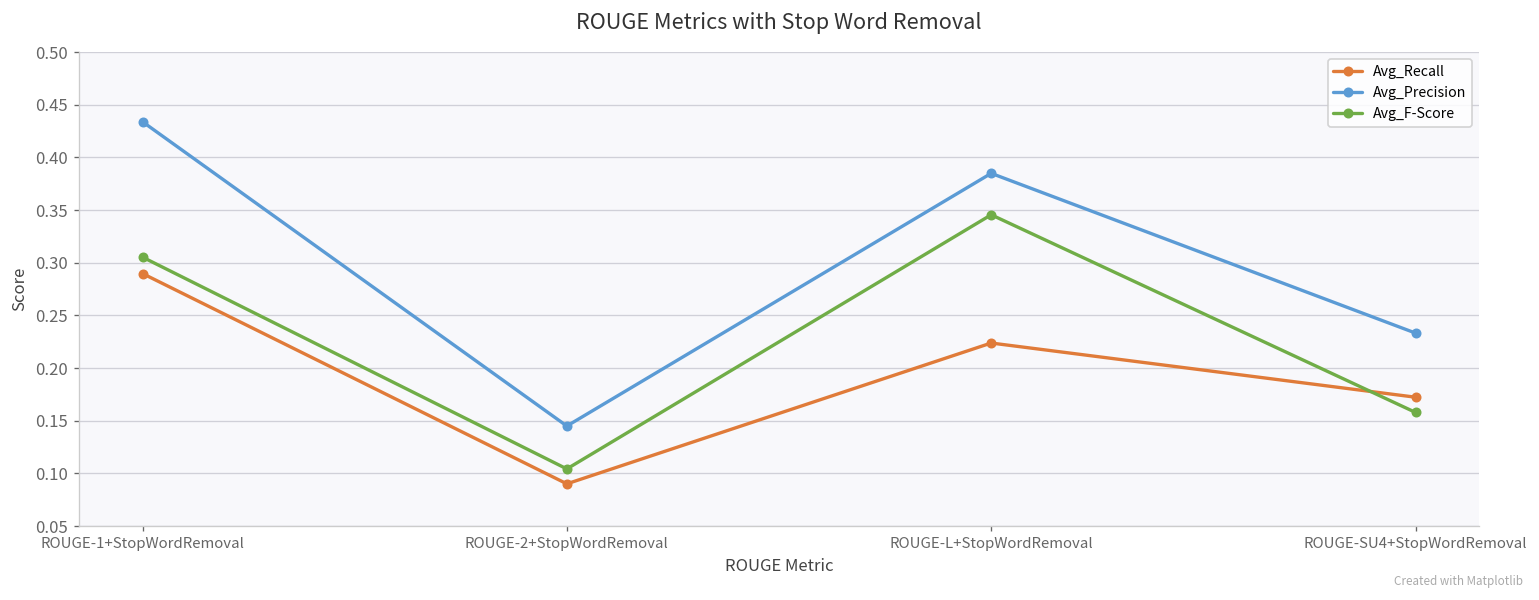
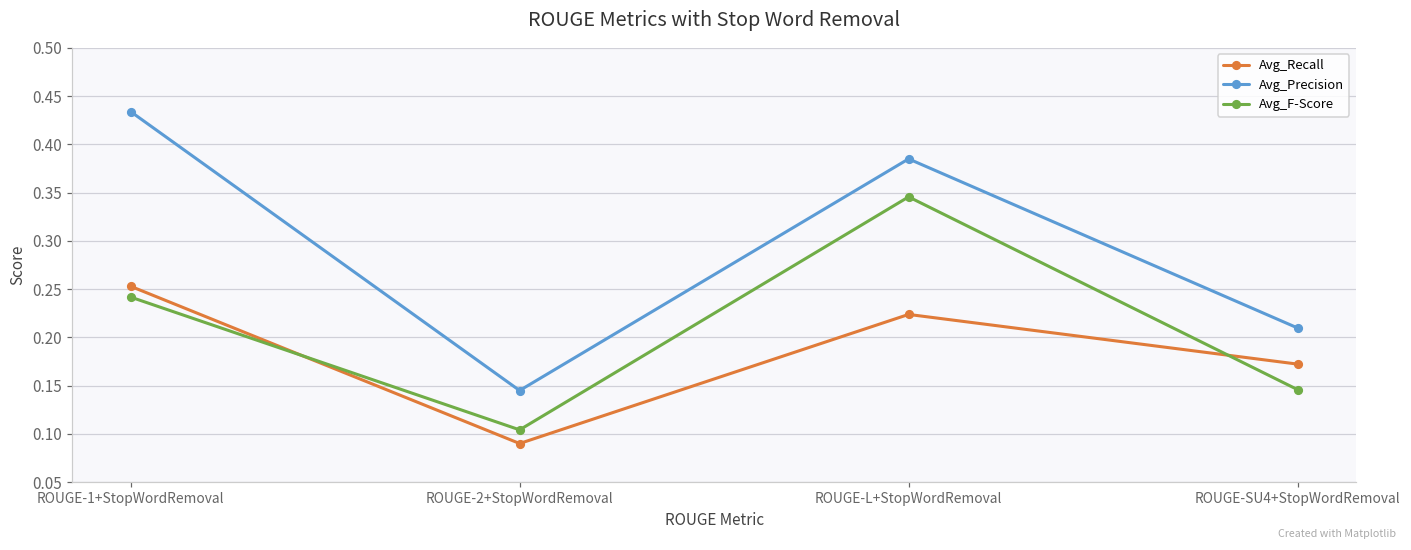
  {
    "Avg_Recall": {
-     "ROUGE-1+StopWordRemoval": 0.29,
+     "ROUGE-1+StopWordRemoval": 0.25,
      "ROUGE-2+StopWordRemoval": 0.09,
      "ROUGE-L+StopWordRemoval": 0.22,
      "ROUGE-SU4+StopWordRemoval": 0.17
    },
    "Avg_Precision": {
      "ROUGE-1+StopWordRemoval": 0.43,
      "ROUGE-2+StopWordRemoval": 0.15,
      "ROUGE-L+StopWordRemoval": 0.38,
-     "ROUGE-SU4+StopWordRemoval": 0.23
+     "ROUGE-SU4+StopWordRemoval": 0.21
    },
    "Avg_F-Score": {
-     "ROUGE-1+StopWordRemoval": 0.31,
+     "ROUGE-1+StopWordRemoval": 0.24,
      "ROUGE-2+StopWordRemoval": 0.10,
      "ROUGE-L+StopWordRemoval": 0.35,
-     "ROUGE-SU4+StopWordRemoval": 0.16
+     "ROUGE-SU4+StopWordRemoval": 0.15
    }
  }
